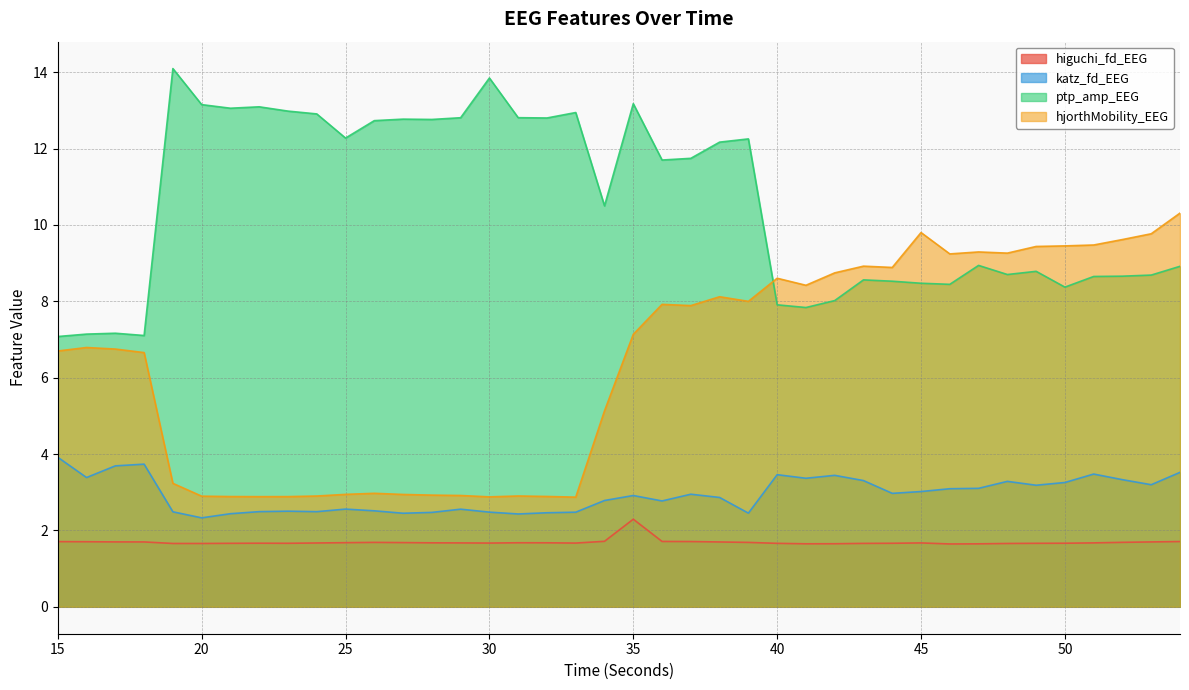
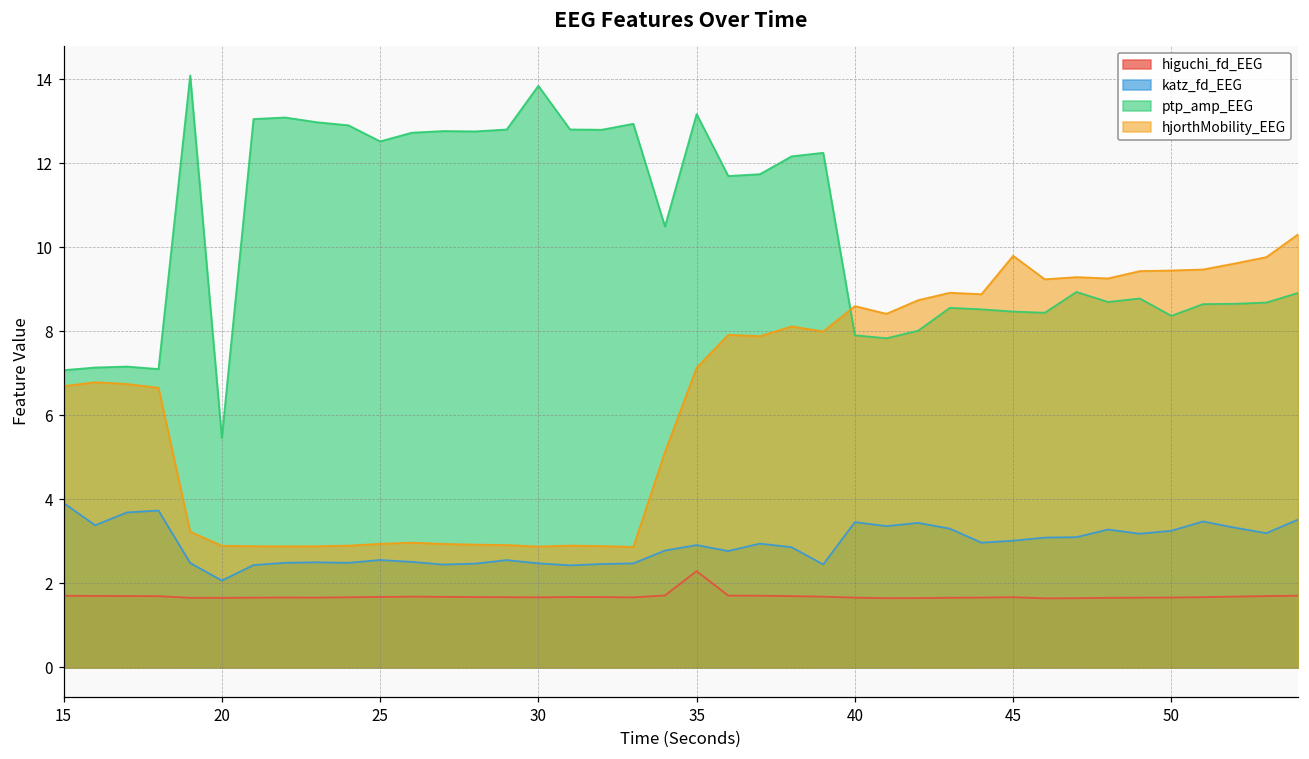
  {
    "higuchi_fd_EEG": {
      "15": 1.7,
      "20": 1.7,
      "25": 1.7,
      "30": 1.7,
      "35": 2.3,
      "40": 1.7,
      "45": 1.7,
      "50": 1.7
    },
    "katz_fd_EEG": {
      "15": 3.9,
-     "20": 2.3,
+     "20": 2.1,
      "25": 2.6,
      "30": 2.5,
      "35": 2.9,
      "40": 3.5,
      "45": 3.0,
      "50": 3.3
    },
    "ptp_amp_EEG": {
      "15": 7.1,
-     "20": 13.2,
-     "25": 12.3,
+     "20": 5.5,
+     "25": 12.5,
      "30": 13.8,
      "35": 13.2,
      "40": 7.9,
      "45": 8.5,
      "50": 8.4
    },
    "hjorthMobility_EEG": {
      "15": 6.7,
      "20": 2.9,
      "25": 2.9,
      "30": 2.9,
      "35": 7.1,
      "40": 8.6,
      "45": 9.8,
      "50": 9.5
    }
  }
